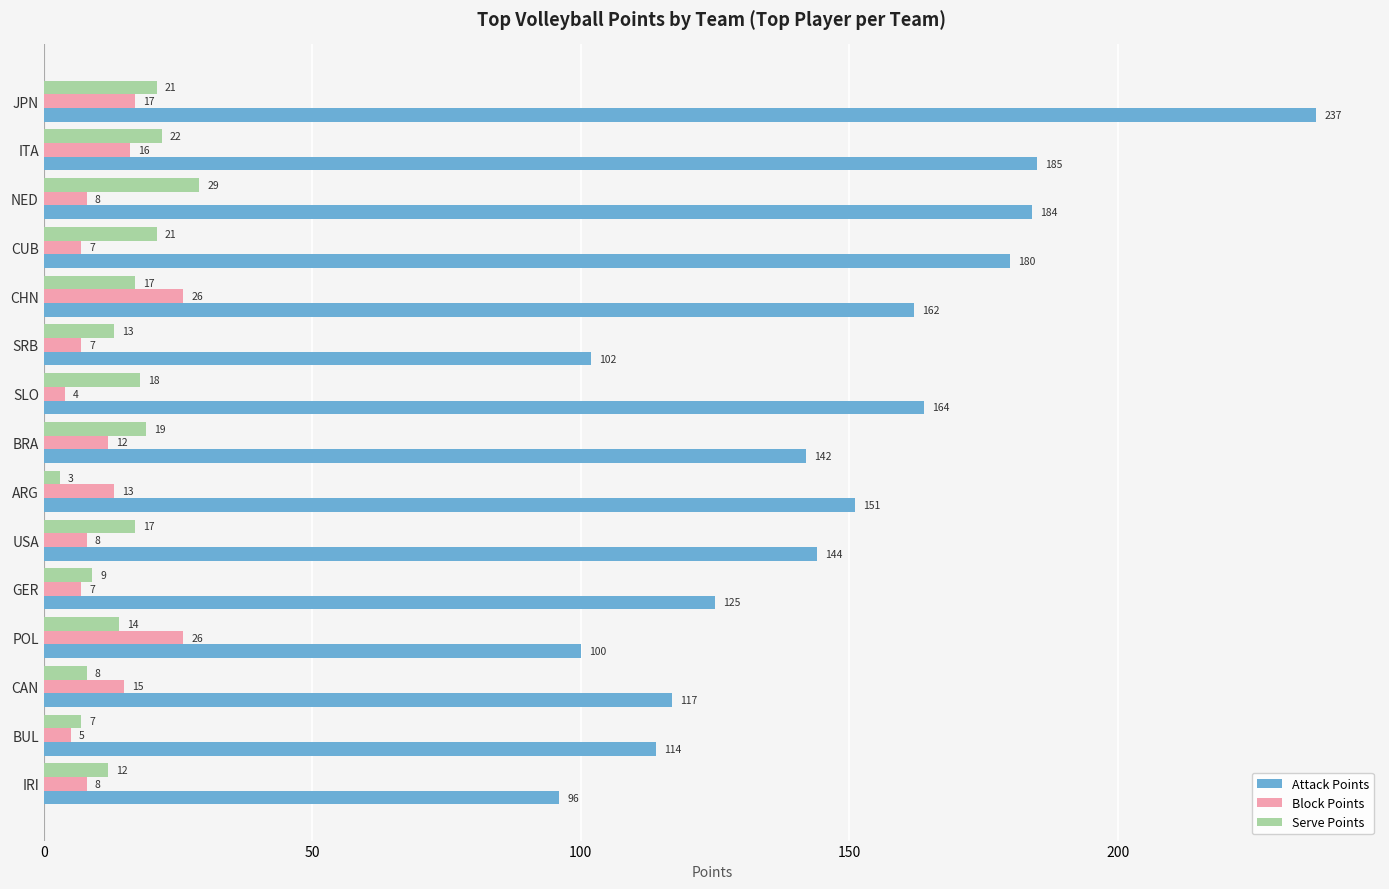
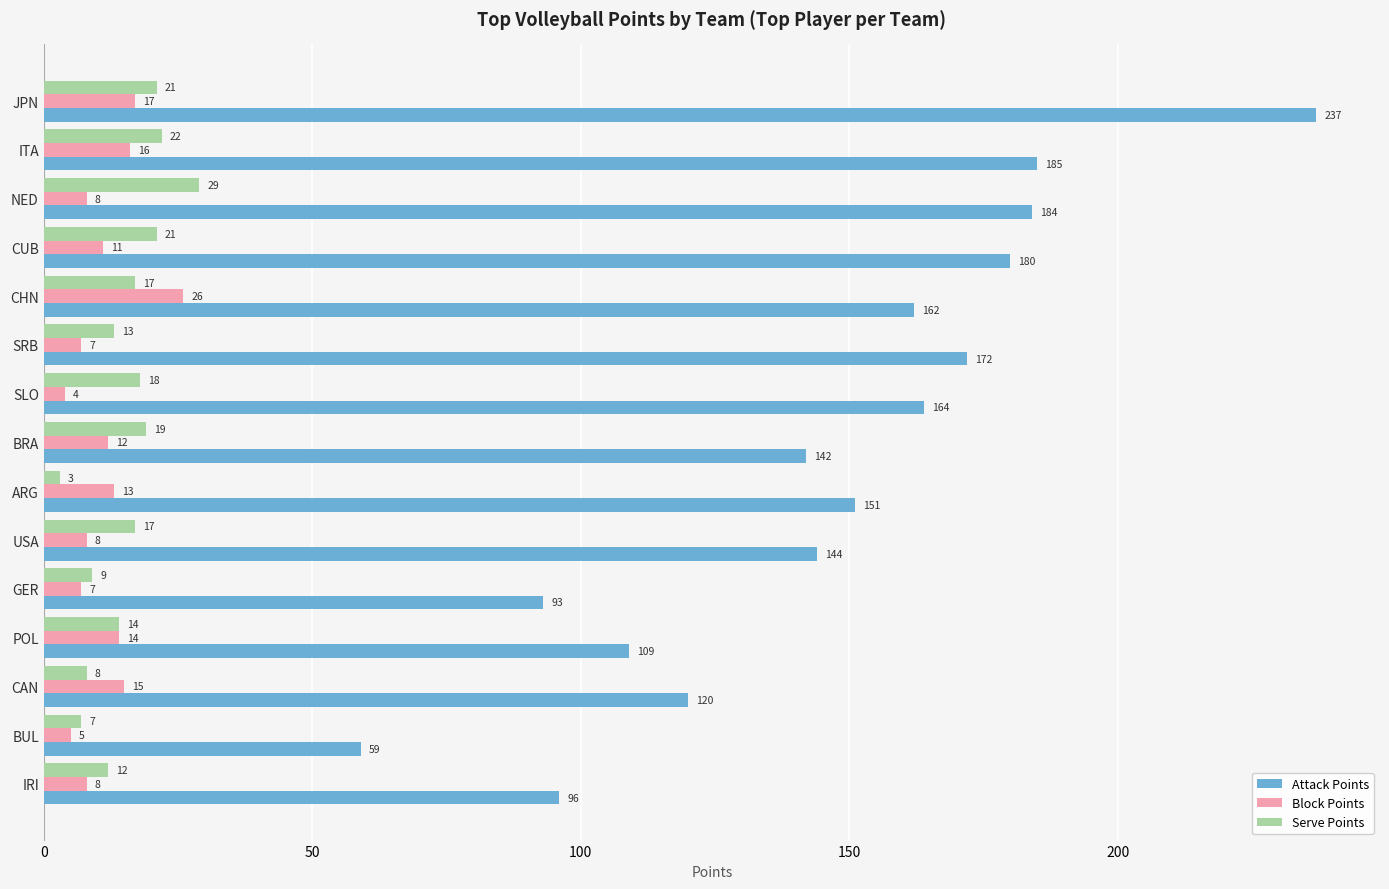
  {
    "Attack Points": {
      "JPN": 237,
      "ITA": 185,
      "NED": 184,
      "CUB": 180,
      "CHN": 162,
-     "SRB": 102,
+     "SRB": 172,
      "SLO": 164,
      "BRA": 142,
      "ARG": 151,
      "USA": 144,
-     "GER": 125,
-     "POL": 100,
-     "CAN": 117,
-     "BUL": 114,
+     "GER": 93,
+     "POL": 109,
+     "CAN": 120,
+     "BUL": 59,
      "IRI": 96
    },
    "Block Points": {
      "JPN": 17,
      "ITA": 16,
      "NED": 8,
-     "CUB": 7,
+     "CUB": 11,
      "CHN": 26,
      "SRB": 7,
      "SLO": 4,
      "BRA": 12,
      "ARG": 13,
      "USA": 8,
      "GER": 7,
-     "POL": 26,
+     "POL": 14,
      "CAN": 15,
      "BUL": 5,
      "IRI": 8
    },
    "Serve Points": {
      "JPN": 21,
      "ITA": 22,
      "NED": 29,
      "CUB": 21,
      "CHN": 17,
      "SRB": 13,
      "SLO": 18,
      "BRA": 19,
      "ARG": 3,
      "USA": 17,
      "GER": 9,
      "POL": 14,
      "CAN": 8,
      "BUL": 7,
      "IRI": 12
    }
  }
